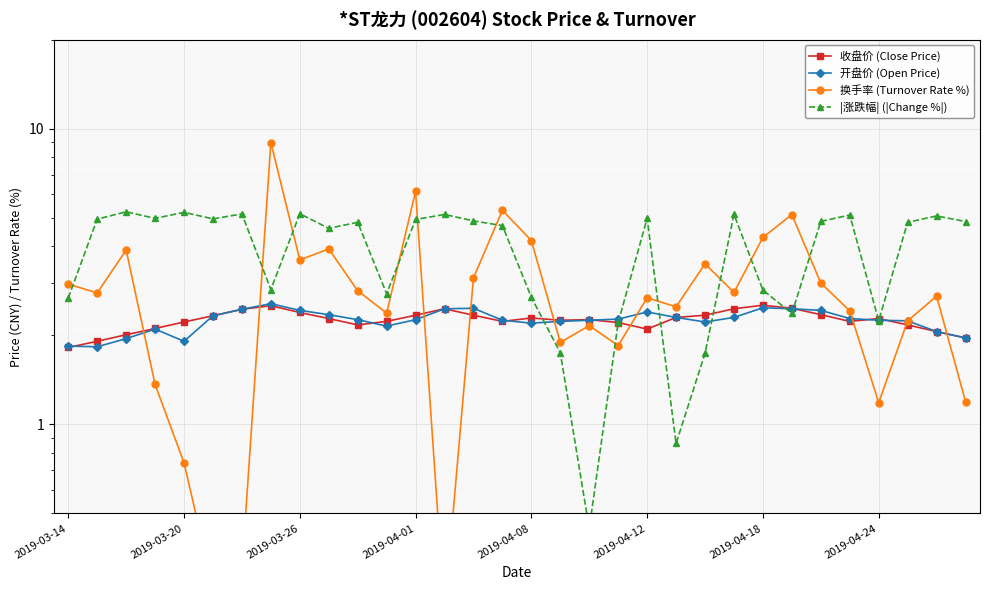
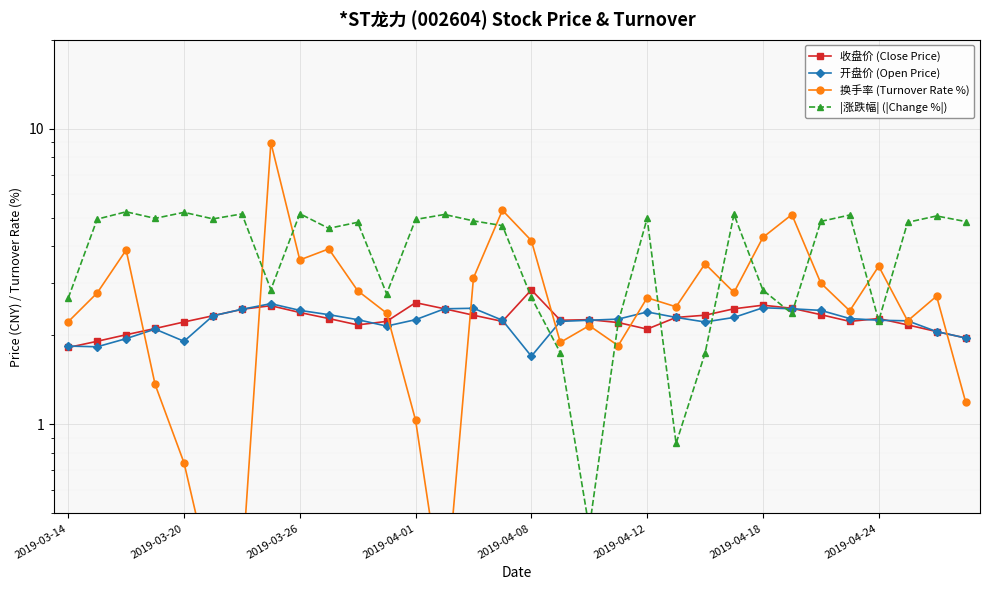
  {
    "收盘价 (Close Price)": {
      "2019-03-20": 2.2,
-     "2019-04-01": 2.3,
-     "2019-04-08": 2.3,
+     "2019-04-01": 2.6,
+     "2019-04-08": 2.9,
      "2019-04-12": 2.1,
      "2019-04-18": 2.5
    },
    "开盘价 (Open Price)": {
      "2019-03-20": 1.9,
      "2019-04-01": 2.3,
-     "2019-04-08": 2.2,
+     "2019-04-08": 1.7,
      "2019-04-12": 2.4,
      "2019-04-18": 2.5
    },
    "换手率 (Turnover Rate %)": {
-     "2019-03-14": 3.0,
+     "2019-03-14": 2.2,
      "2019-03-20": 0.74,
      "2019-03-26": 3.6,
-     "2019-04-01": 6.1,
+     "2019-04-01": 1.03,
      "2019-04-08": 4.2,
      "2019-04-12": 2.7,
      "2019-04-18": 4.3,
-     "2019-04-24": 1.18
+     "2019-04-24": 3.4
    },
    "|涨跌幅| (|Change %|)": {
      "2019-03-14": 2.7,
      "2019-03-20": 5.2,
      "2019-03-26": 5.2,
      "2019-04-01": 4.9,
      "2019-04-08": 2.7,
      "2019-04-12": 5.0,
      "2019-04-18": 2.8
    }
  }
